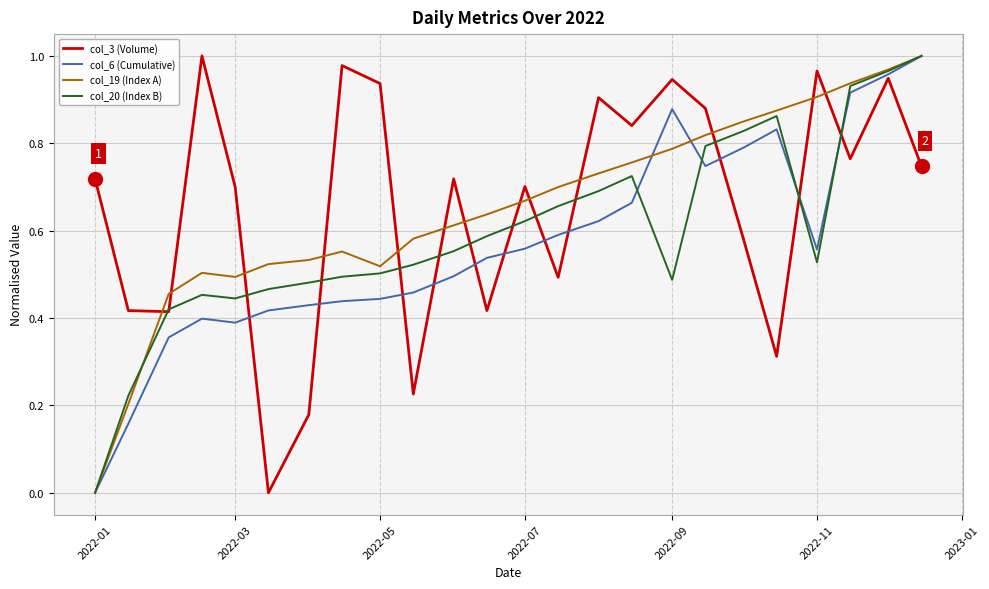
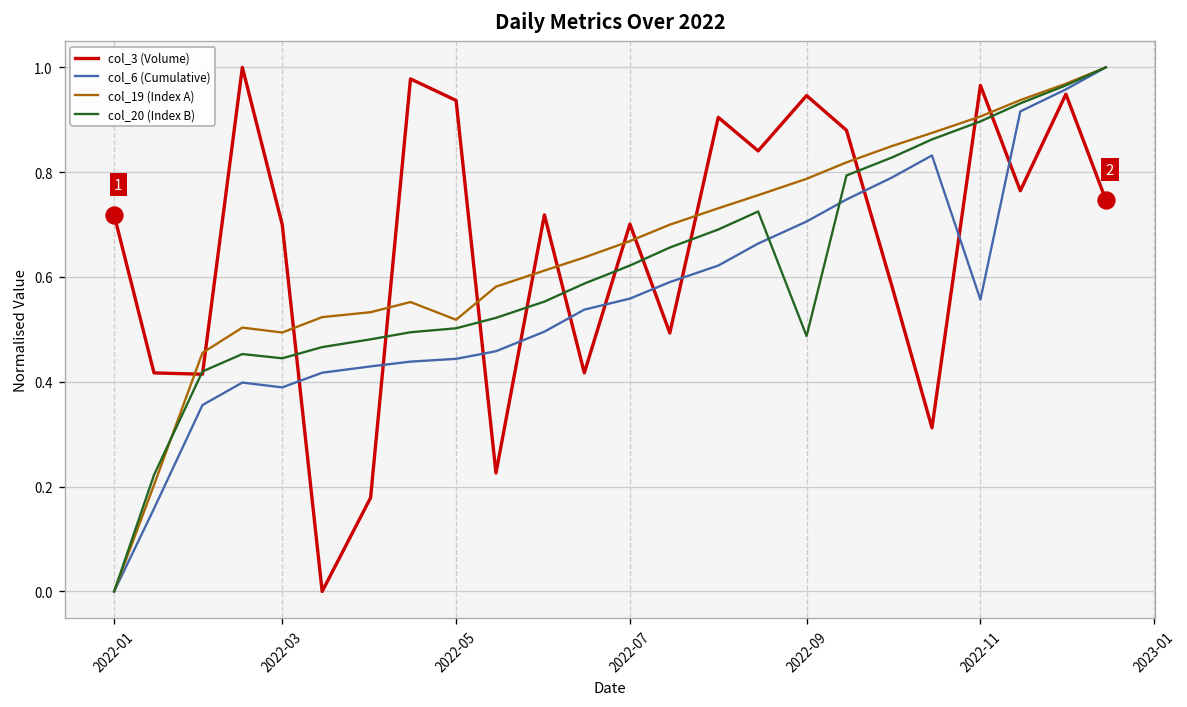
  {
    "col_6 (Cumulative)": {
      "2022-03": 0.39,
      "2022-05": 0.44,
      "2022-07": 0.56,
-     "2022-09": 0.88,
+     "2022-09": 0.71,
      "2022-11": 0.56
    },
    "col_19 (Index A)": {
      "2022-03": 0.49,
      "2022-05": 0.52,
      "2022-07": 0.67,
      "2022-09": 0.79,
      "2022-11": 0.91
    },
    "col_20 (Index B)": {
      "2022-03": 0.44,
      "2022-05": 0.50,
      "2022-07": 0.62,
      "2022-09": 0.49,
-     "2022-11": 0.53
+     "2022-11": 0.90
    }
  }
